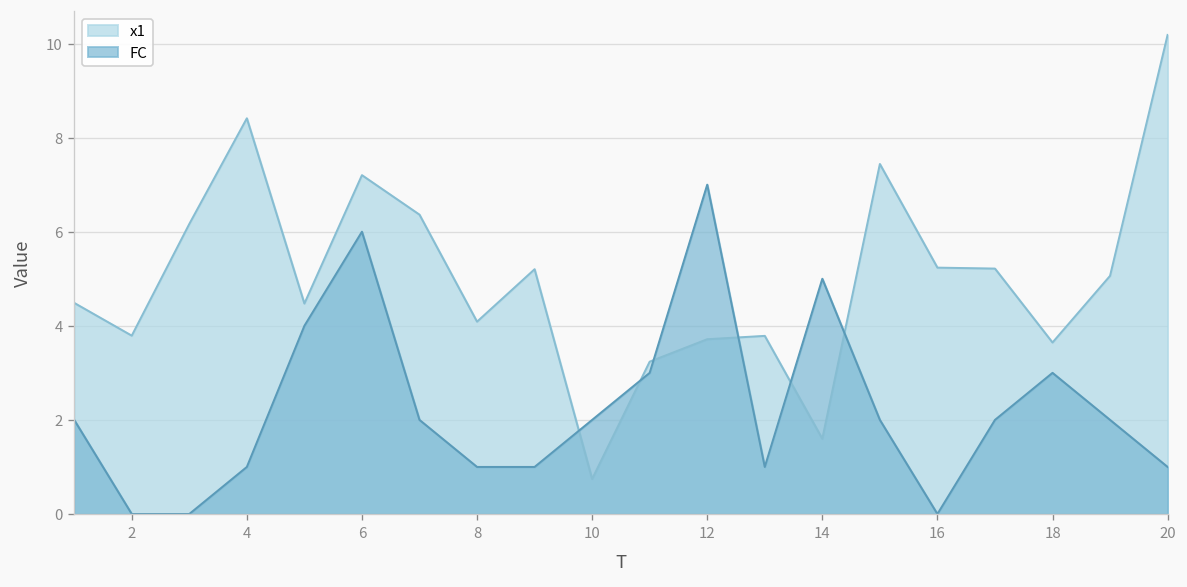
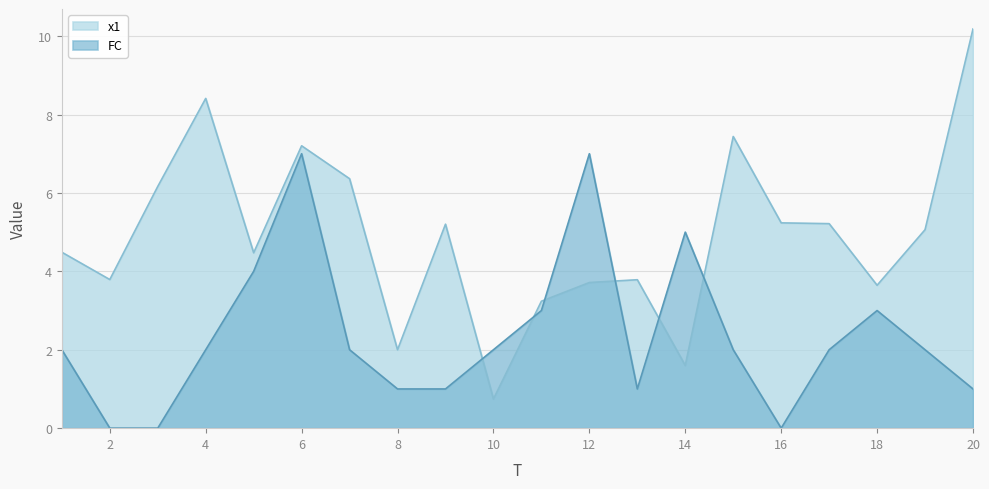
  {
    "x1": {
      "2": 3.8,
      "4": 8.4,
      "6": 7.2,
-     "8": 4.1,
+     "8": 2.0,
      "10": 0.7,
      "12": 3.7,
      "14": 1.6,
      "16": 5.2,
      "18": 3.6,
      "20": 10.2
    },
    "FC": {
      "2": 0,
-     "4": 1,
-     "6": 6,
+     "4": 2,
+     "6": 7,
      "8": 1,
      "10": 2,
      "12": 7,
      "14": 5,
      "16": 0,
      "18": 3,
      "20": 1
    }
  }
